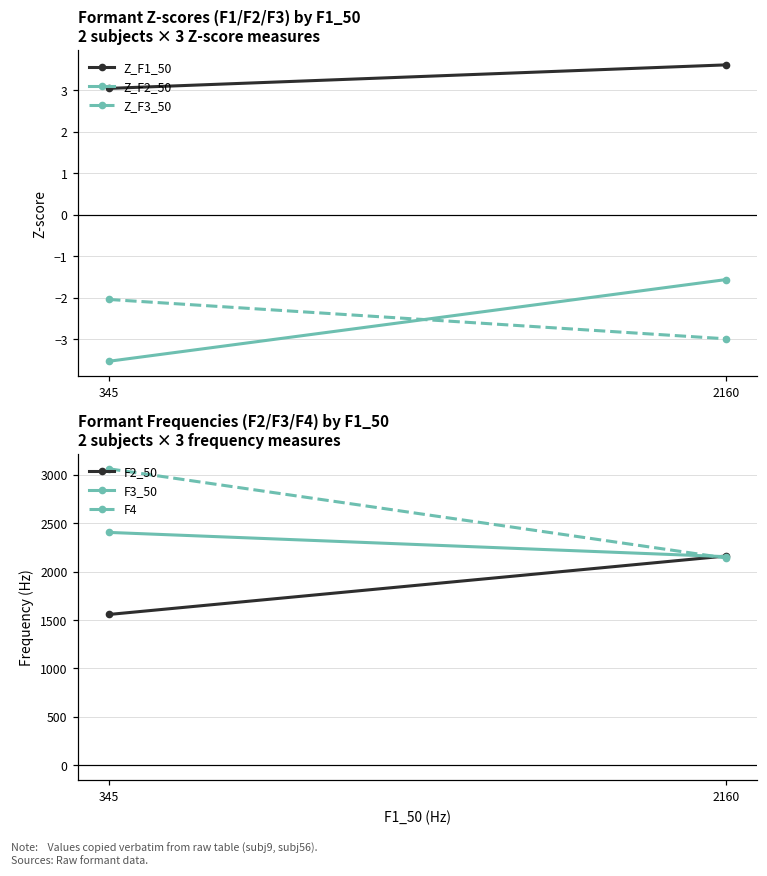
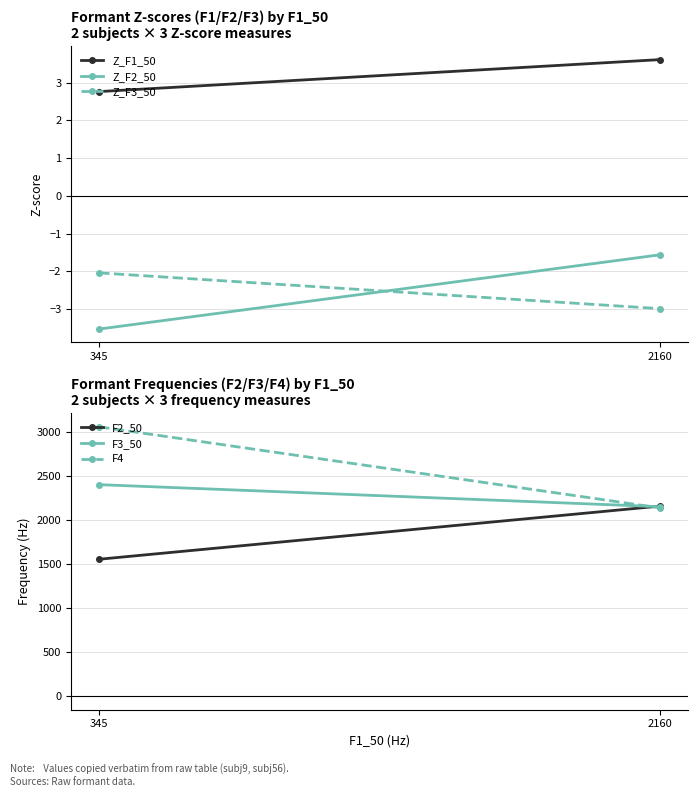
  {
    "Formant Z-scores (F1/F2/F3) by F1_50 2 subjects × 3 Z-score measures": {
      "Z_F1_50": {
-       "345": 3.0,
+       "345": 2.8,
        "2160": 3.6
      }
    },
    "Formant Frequencies (F2/F3/F4) by F1_50 2 subjects × 3 frequency measures": {
      "F2_50": {
        "345": 1600
      }
    }
  }
